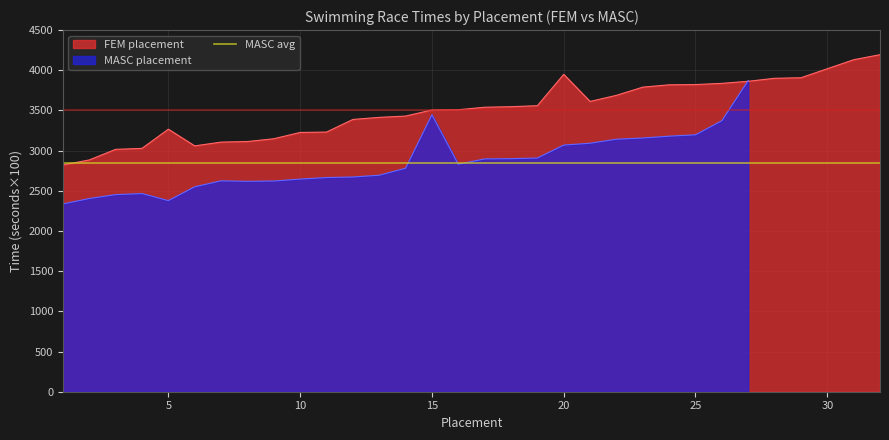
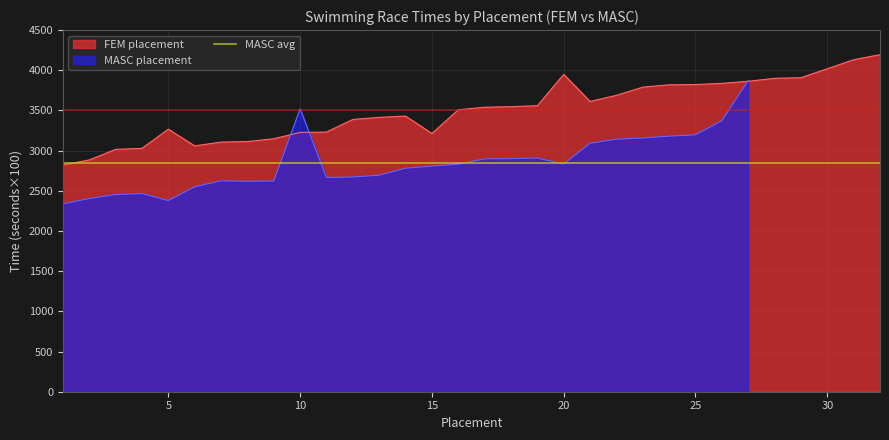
  {
    "FEM placement": {
      "5": 3300,
      "10": 3200,
-     "15": 3500,
+     "15": 3200,
      "20": 3900,
      "25": 3800,
      "30": 4000
    },
    "MASC placement": {
      "5": 2400,
-     "10": 2600,
-     "15": 3400,
-     "20": 3100,
+     "10": 3500,
+     "15": 2800,
+     "20": 2800,
      "25": 3200
    }
  }
